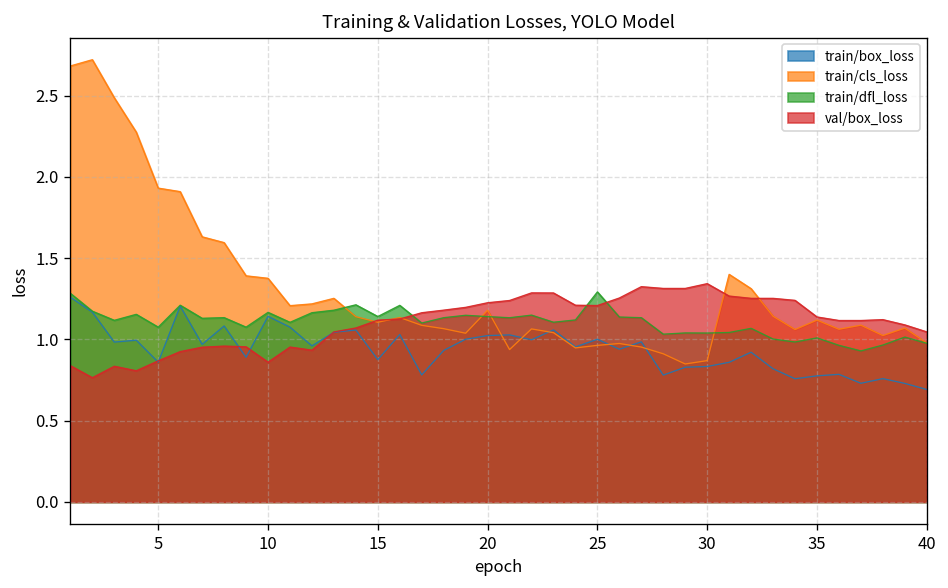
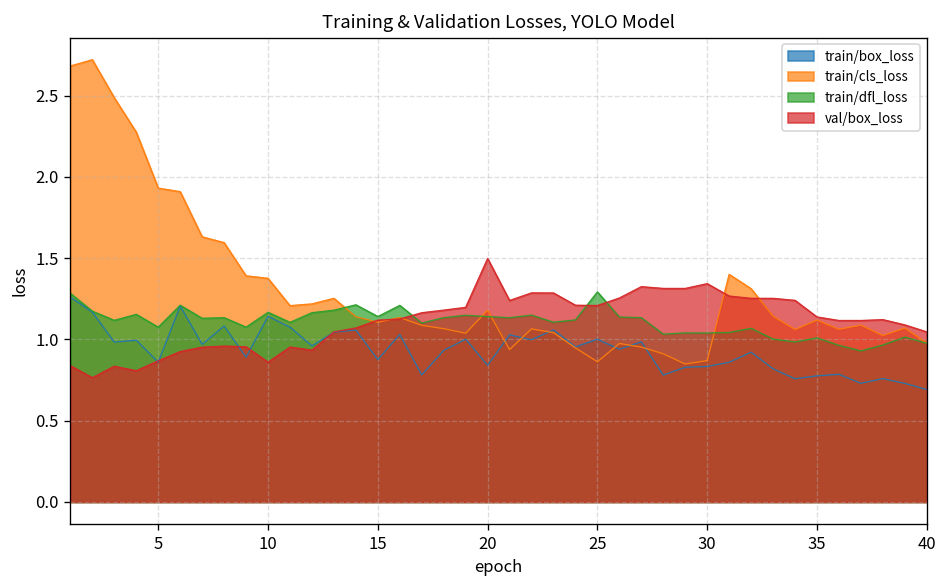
  {
    "train/box_loss": {
      "10": 1.14,
      "15": 0.88,
-     "20": 1.02,
+     "20": 0.84,
      "25": 1.00,
      "30": 0.83,
      "35": 0.78,
      "40": 0.69
    },
    "train/cls_loss": {
      "5": 1.93,
      "10": 1.38,
      "20": 1.18,
-     "25": 0.96,
+     "25": 0.86,
      "30": 0.87,
      "35": 1.12
    },
    "train/dfl_loss": {
      "5": 1.08,
      "10": 1.17,
      "15": 1.14,
      "20": 1.14,
      "25": 1.29,
      "30": 1.04,
      "35": 1.01
    },
    "val/box_loss": {
      "10": 0.86,
-     "20": 1.23,
+     "20": 1.50,
      "25": 1.21,
      "30": 1.34,
      "35": 1.14,
      "40": 1.05
    }
  }
